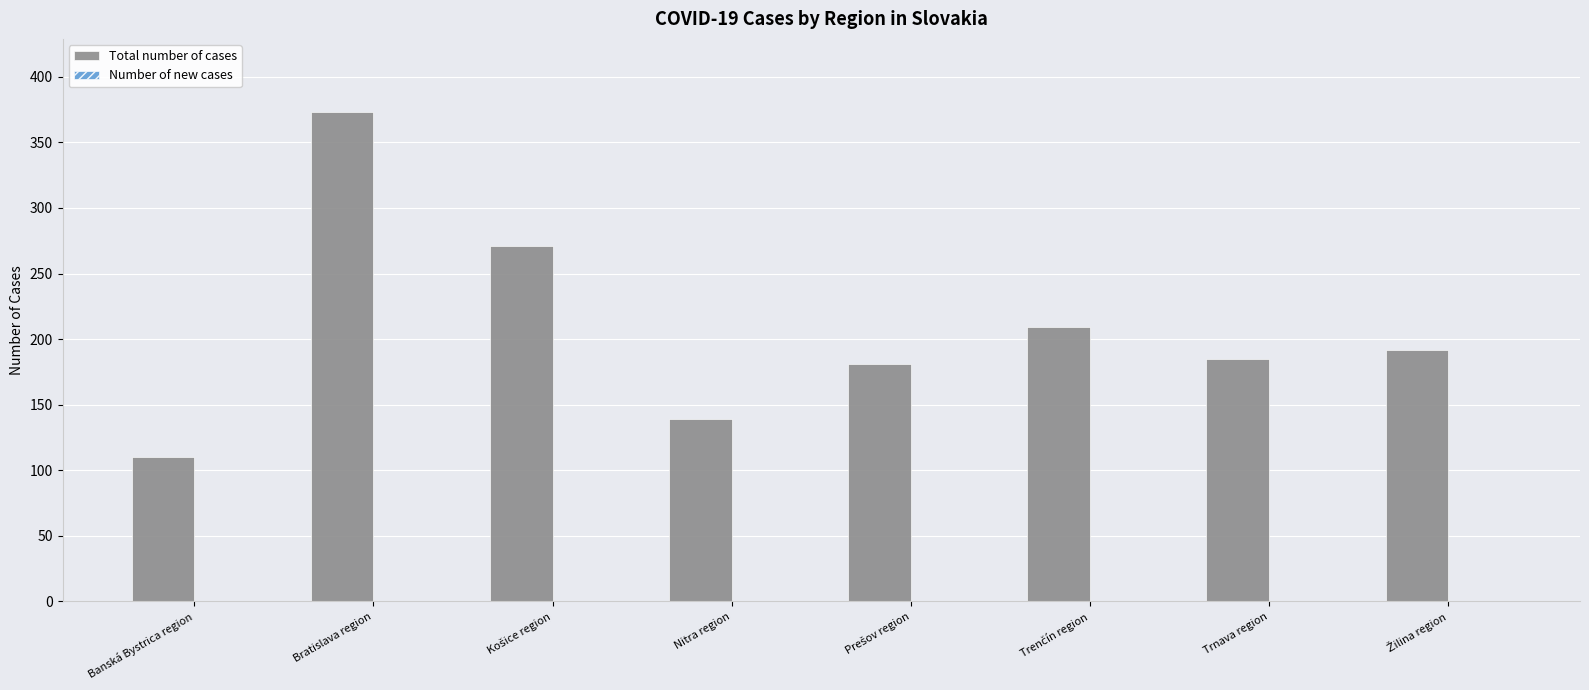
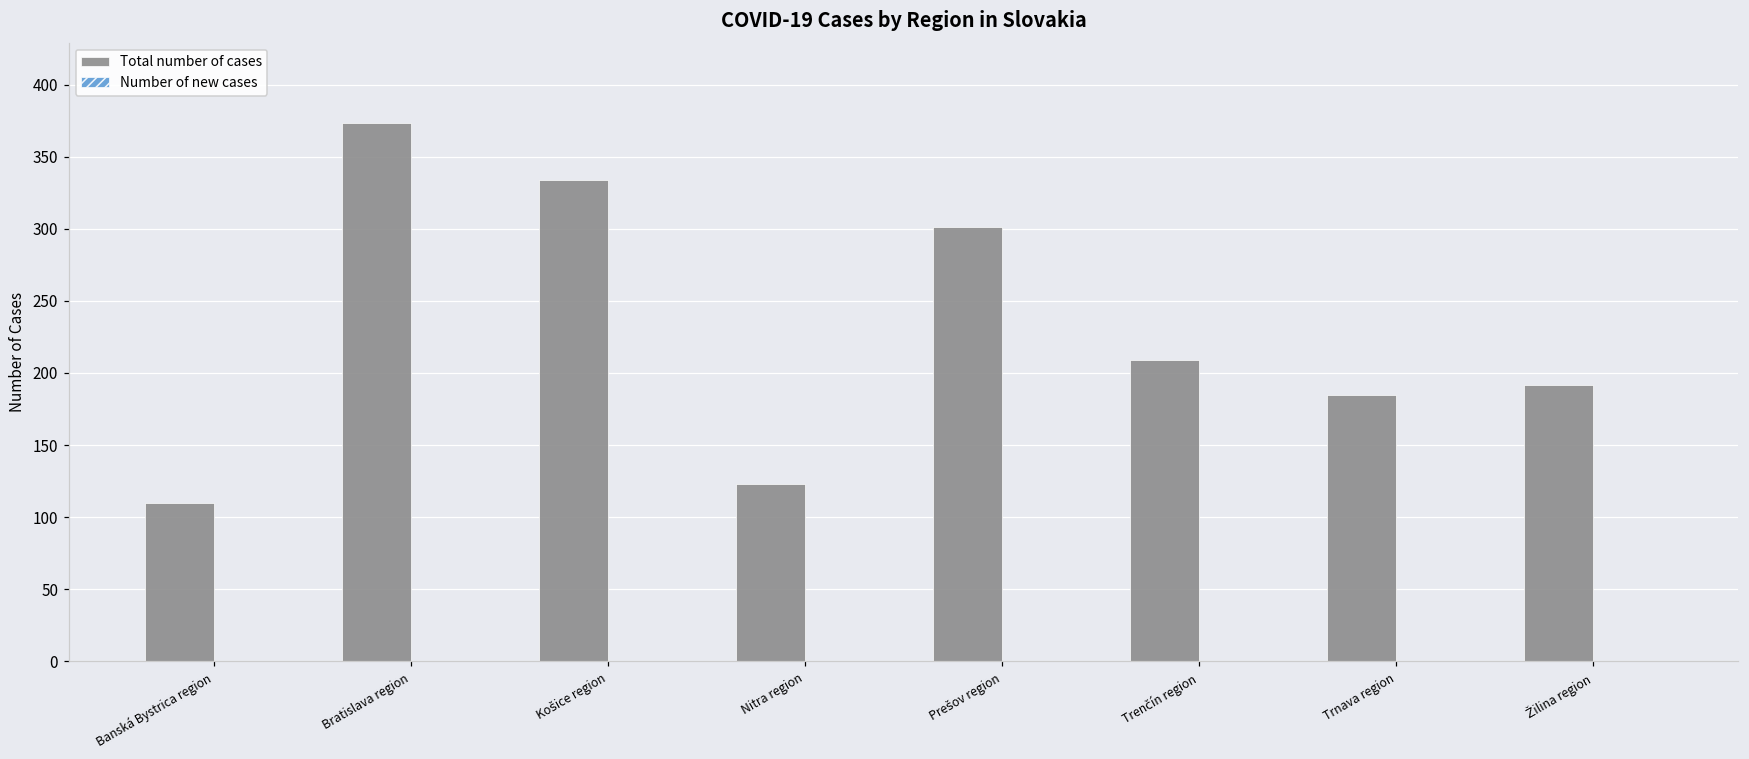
  {
    "Total number of cases": {
      "Banská Bystrica region": 110,
      "Bratislava region": 373,
-     "Košice region": 271,
-     "Nitra region": 139,
-     "Prešov region": 181,
+     "Košice region": 334,
+     "Nitra region": 123,
+     "Prešov region": 301,
      "Trenčín region": 209,
      "Trnava region": 185,
      "Žilina region": 192
    },
    "Number of new cases": {
      "Banská Bystrica region": 0,
      "Bratislava region": 0,
      "Košice region": 0,
      "Nitra region": 0,
      "Prešov region": 0,
      "Trenčín region": 0,
      "Trnava region": 0,
      "Žilina region": 0
    }
  }
